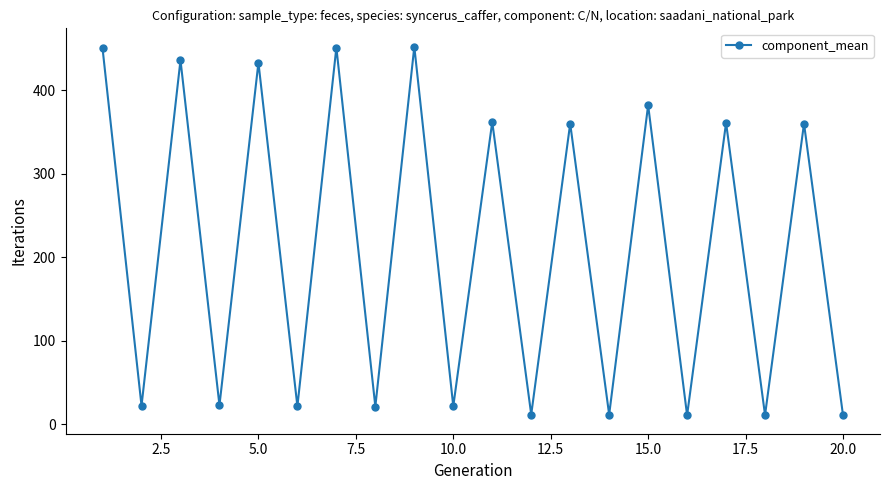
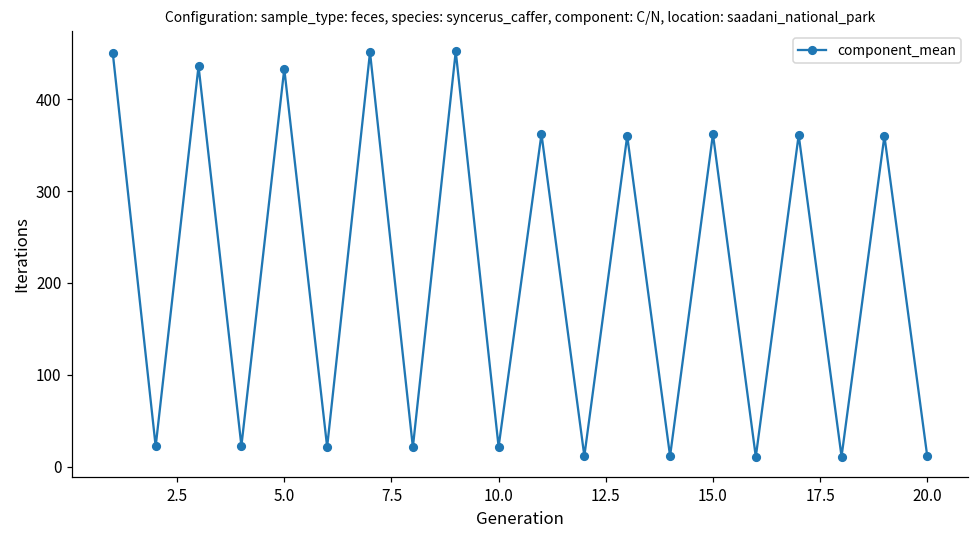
  {
    "5.0": 430,
    "10.0": 20,
-   "15.0": 380,
+   "15.0": 360,
    "20.0": 10
  }
